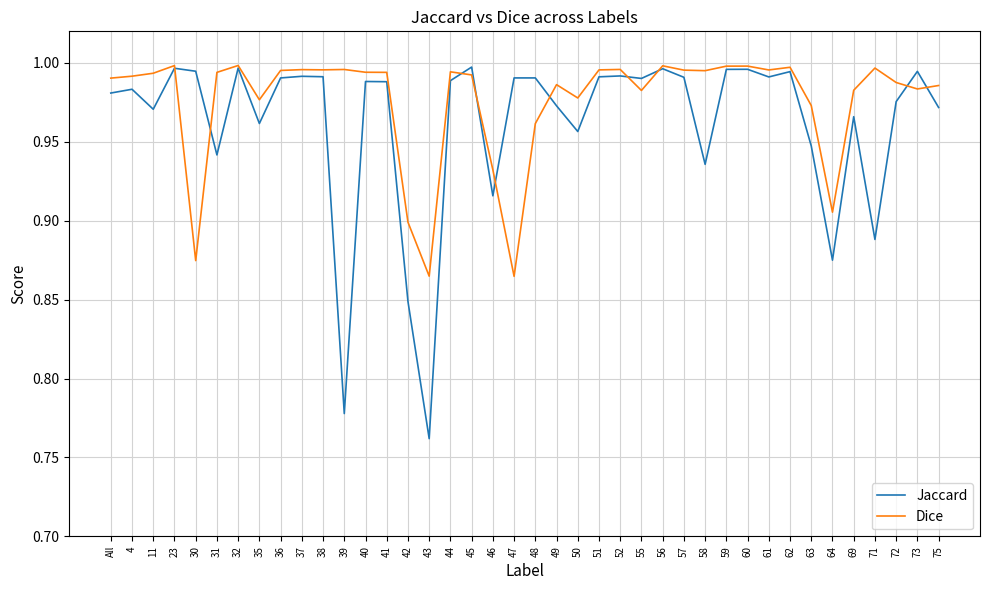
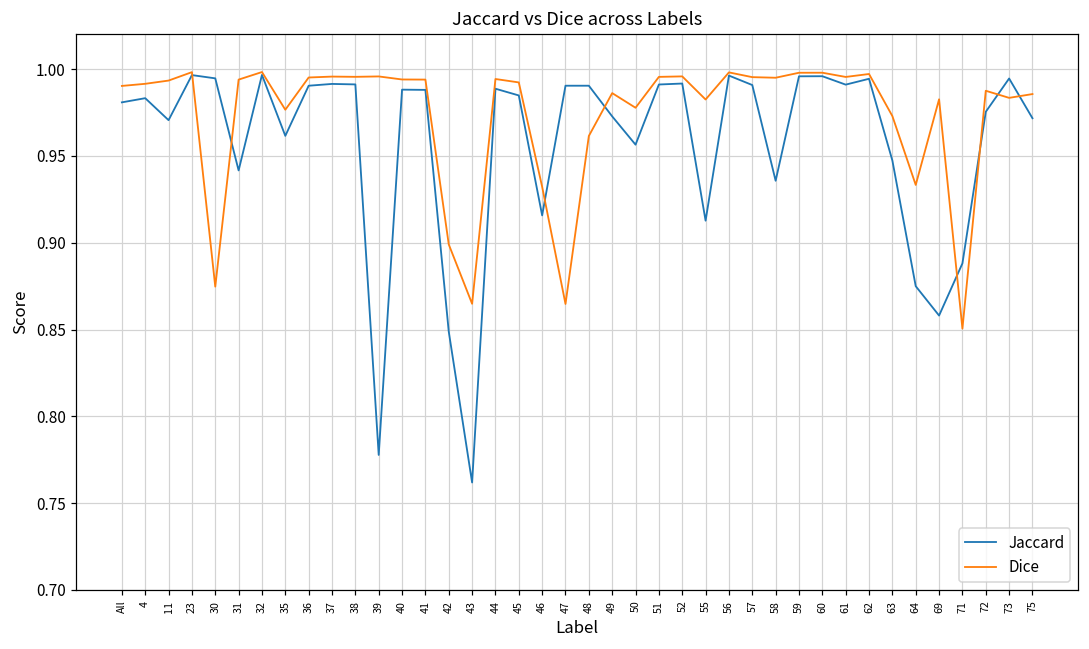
  {
    "Jaccard": {
      "All": 0.981,
      "4": 0.983,
      "11": 0.971,
      "23": 0.997,
      "30": 0.995,
      "31": 0.942,
      "32": 0.997,
      "35": 0.962,
      "36": 0.990,
      "37": 0.992,
      "38": 0.991,
      "39": 0.778,
      "40": 0.988,
      "41": 0.988,
      "42": 0.849,
      "43": 0.762,
      "44": 0.989,
-     "45": 0.997,
+     "45": 0.985,
      "46": 0.916,
      "47": 0.990,
      "48": 0.990,
      "49": 0.973,
      "50": 0.957,
      "51": 0.991,
      "52": 0.992,
-     "55": 0.990,
+     "55": 0.913,
      "56": 0.996,
      "57": 0.991,
      "58": 0.936,
      "59": 0.996,
      "60": 0.996,
      "61": 0.991,
      "62": 0.994,
      "63": 0.947,
      "64": 0.875,
-     "69": 0.966,
+     "69": 0.858,
      "71": 0.888,
      "72": 0.975,
      "73": 0.995,
      "75": 0.972
    },
    "Dice": {
      "All": 0.990,
      "4": 0.992,
      "11": 0.993,
      "23": 0.998,
      "30": 0.875,
      "31": 0.994,
      "32": 0.998,
      "35": 0.977,
      "36": 0.995,
      "37": 0.996,
      "38": 0.996,
      "39": 0.996,
      "40": 0.994,
      "41": 0.994,
      "42": 0.899,
      "43": 0.865,
      "44": 0.994,
      "45": 0.992,
      "46": 0.932,
      "47": 0.865,
      "48": 0.962,
      "49": 0.986,
      "50": 0.978,
      "51": 0.996,
      "52": 0.996,
      "55": 0.983,
      "56": 0.998,
      "57": 0.995,
      "58": 0.995,
      "59": 0.998,
      "60": 0.998,
      "61": 0.996,
      "62": 0.997,
      "63": 0.973,
-     "64": 0.905,
+     "64": 0.933,
      "69": 0.983,
-     "71": 0.997,
+     "71": 0.851,
      "72": 0.988,
      "73": 0.983,
      "75": 0.986
    }
  }
